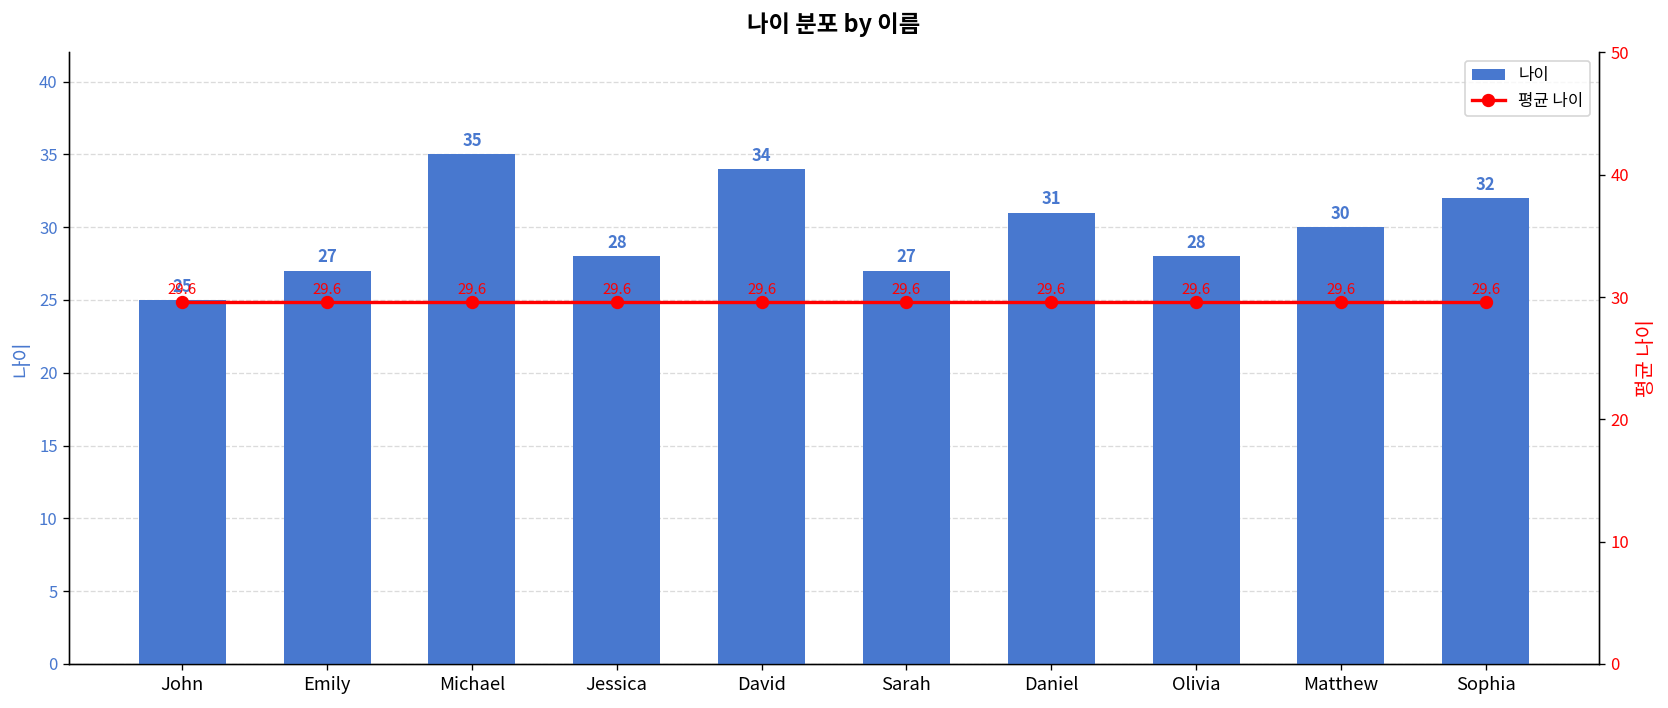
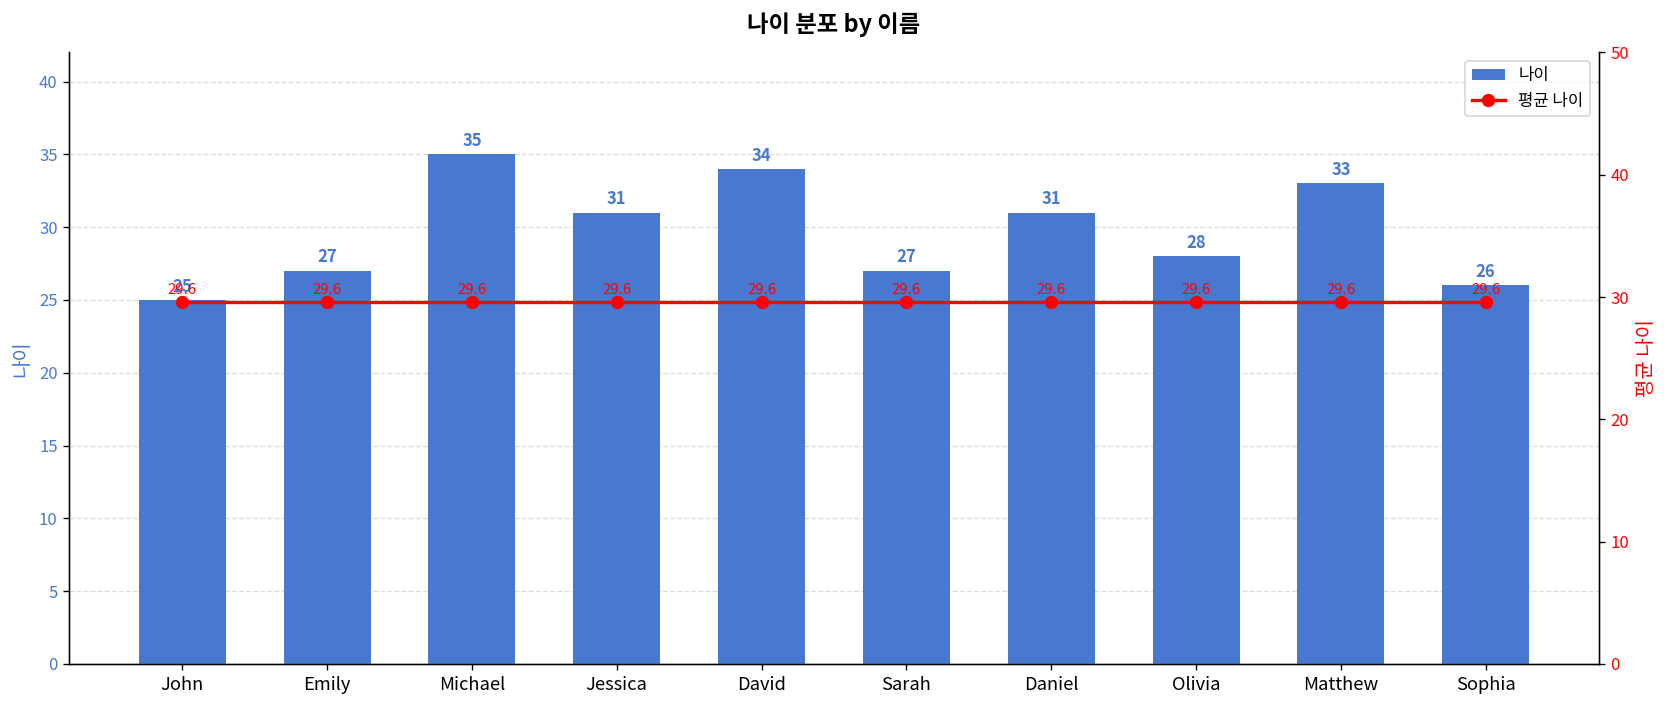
  {
    "나이": {
      "Emily": 27,
      "Michael": 35,
-     "Jessica": 28,
+     "Jessica": 31,
      "David": 34,
      "Sarah": 27,
      "Daniel": 31,
      "Olivia": 28,
-     "Matthew": 30,
-     "Sophia": 32
+     "Matthew": 33,
+     "Sophia": 26
    },
    "평균 나이": {
      "Emily": 29.6,
      "Michael": 29.6,
      "Jessica": 29.6,
      "David": 29.6,
      "Sarah": 29.6,
      "Daniel": 29.6,
      "Olivia": 29.6,
      "Matthew": 29.6,
      "Sophia": 29.6
    }
  }
